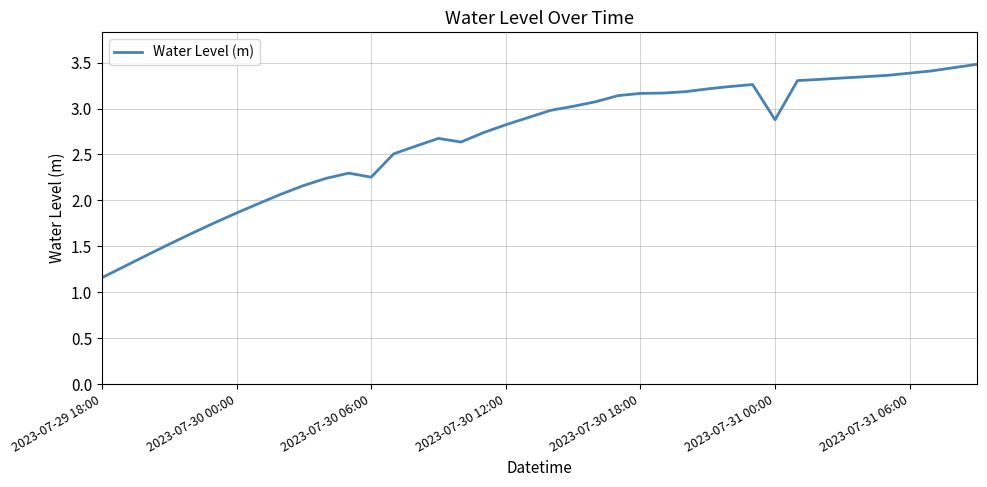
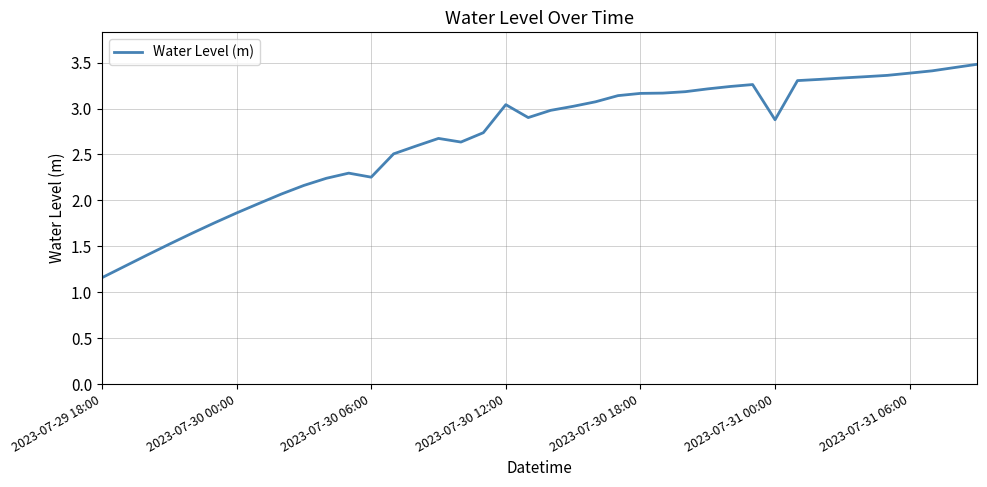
  {
    "2023-07-29 18:00": 1.2,
    "2023-07-30 00:00": 1.9,
    "2023-07-30 06:00": 2.3,
-   "2023-07-30 12:00": 2.8,
+   "2023-07-30 12:00": 3.0,
    "2023-07-30 18:00": 3.2,
    "2023-07-31 00:00": 2.9,
    "2023-07-31 06:00": 3.4
  }
